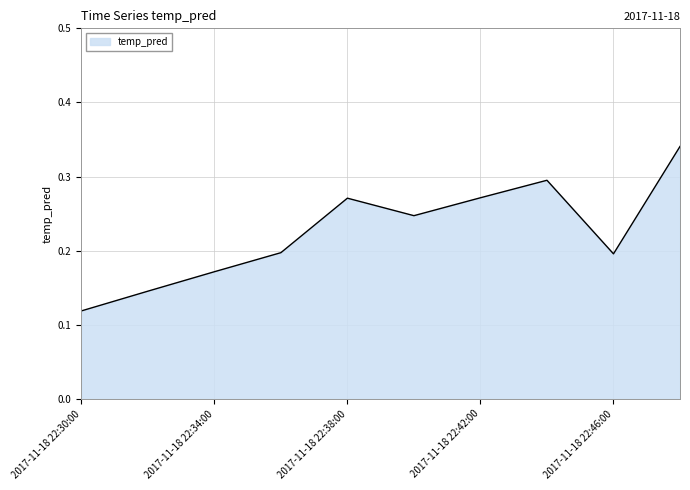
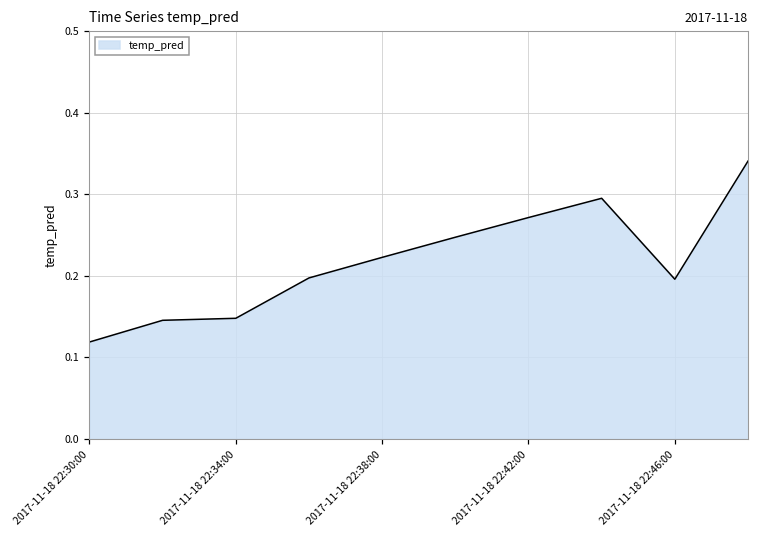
  {
    "2017-11-18 22:30:00": 0.12,
-   "2017-11-18 22:34:00": 0.17,
-   "2017-11-18 22:38:00": 0.27,
+   "2017-11-18 22:34:00": 0.15,
+   "2017-11-18 22:38:00": 0.22,
    "2017-11-18 22:42:00": 0.27,
    "2017-11-18 22:46:00": 0.20
  }
